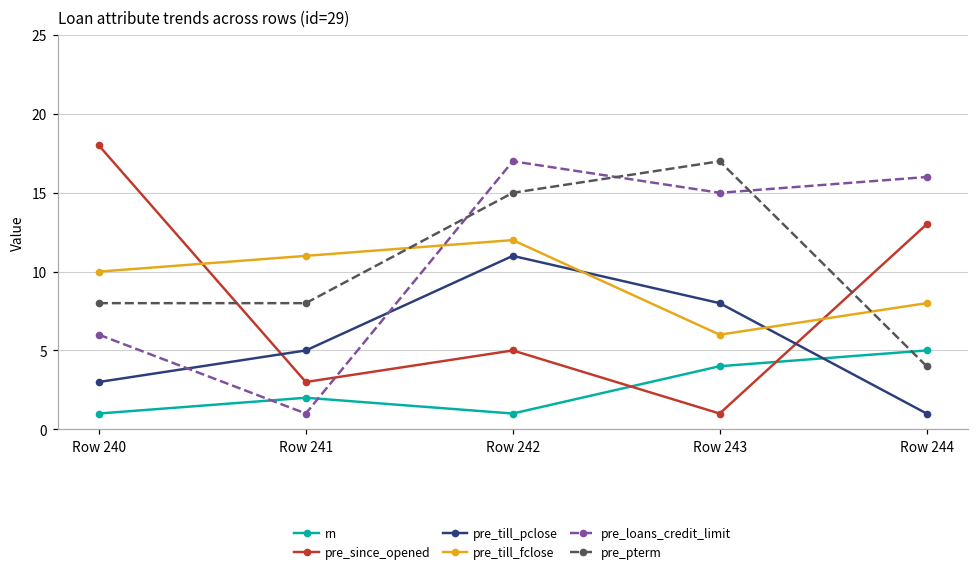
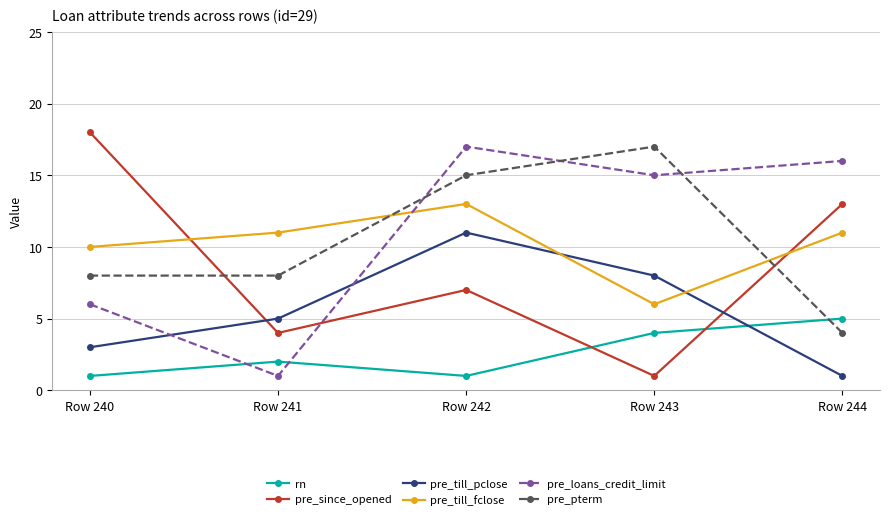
  {
    "rn": {
      "Row 240": 1,
      "Row 241": 2,
      "Row 242": 1,
      "Row 243": 4,
      "Row 244": 5
    },
    "pre_since_opened": {
      "Row 240": 18,
-     "Row 241": 3,
-     "Row 242": 5,
+     "Row 241": 4,
+     "Row 242": 7,
      "Row 243": 1,
      "Row 244": 13
    },
    "pre_till_fclose": {
      "Row 240": 10,
      "Row 241": 11,
-     "Row 242": 12,
+     "Row 242": 13,
      "Row 243": 6,
-     "Row 244": 8
+     "Row 244": 11
    },
    "pre_loans_credit_limit": {
      "Row 240": 6,
      "Row 241": 1,
      "Row 242": 17,
      "Row 243": 15,
      "Row 244": 16
    }
  }
